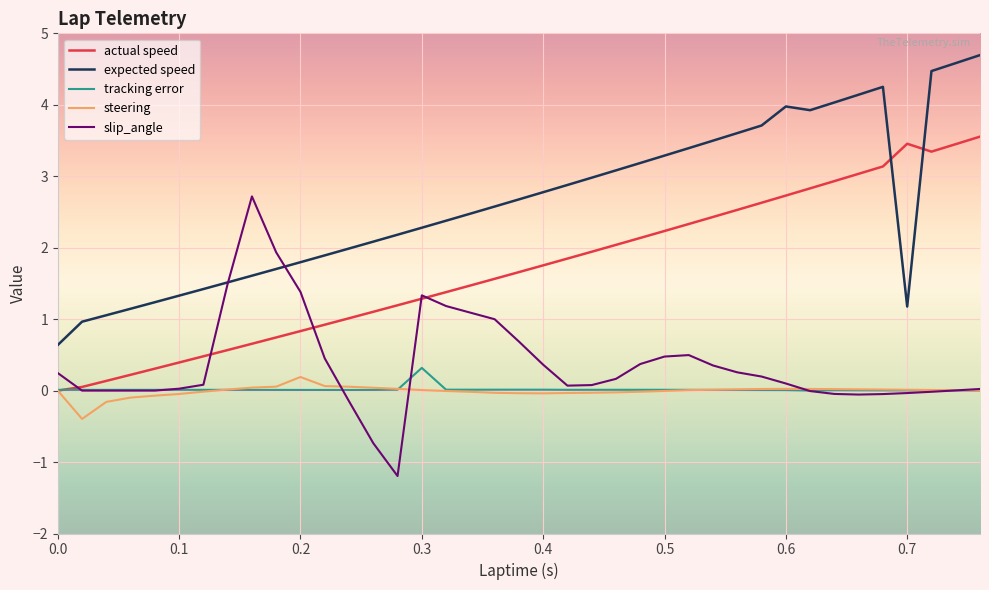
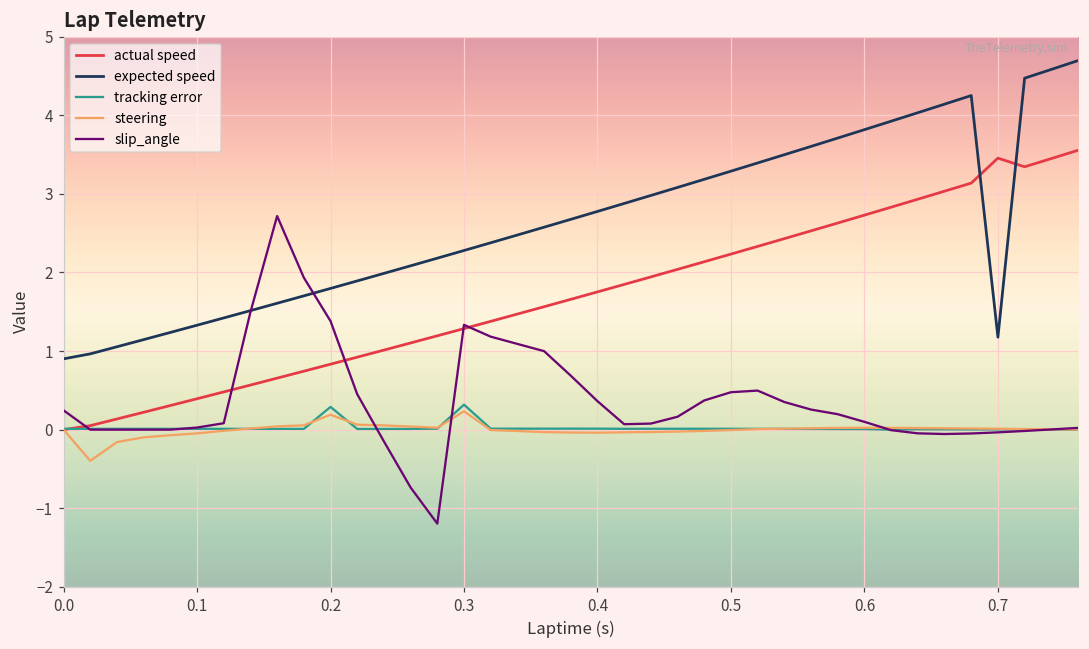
  {
    "actual speed": {
      "0.1": 0.4,
      "0.2": 0.8,
      "0.3": 1.3,
      "0.4": 1.8,
      "0.5": 2.2,
      "0.6": 2.7,
      "0.7": 3.5
    },
    "expected speed": {
-     "0.0": 0.6,
+     "0.0": 0.9,
      "0.1": 1.3,
      "0.2": 1.8,
      "0.3": 2.3,
      "0.4": 2.8,
      "0.5": 3.3,
-     "0.6": 4.0,
+     "0.6": 3.8,
      "0.7": 1.2
    },
    "tracking error": {
-     "0.2": 0.0,
+     "0.2": 0.3,
      "0.3": 0.3,
      "0.4": 0.0
    },
    "steering": {
      "0.1": 0.0,
      "0.2": 0.2,
-     "0.3": 0.0,
+     "0.3": 0.2,
      "0.4": 0.0
    },
    "slip_angle": {
      "0.0": 0.2,
      "0.2": 1.4,
      "0.3": 1.3,
      "0.4": 0.4,
      "0.5": 0.5,
      "0.6": 0.1,
      "0.7": 0.0
    }
  }
